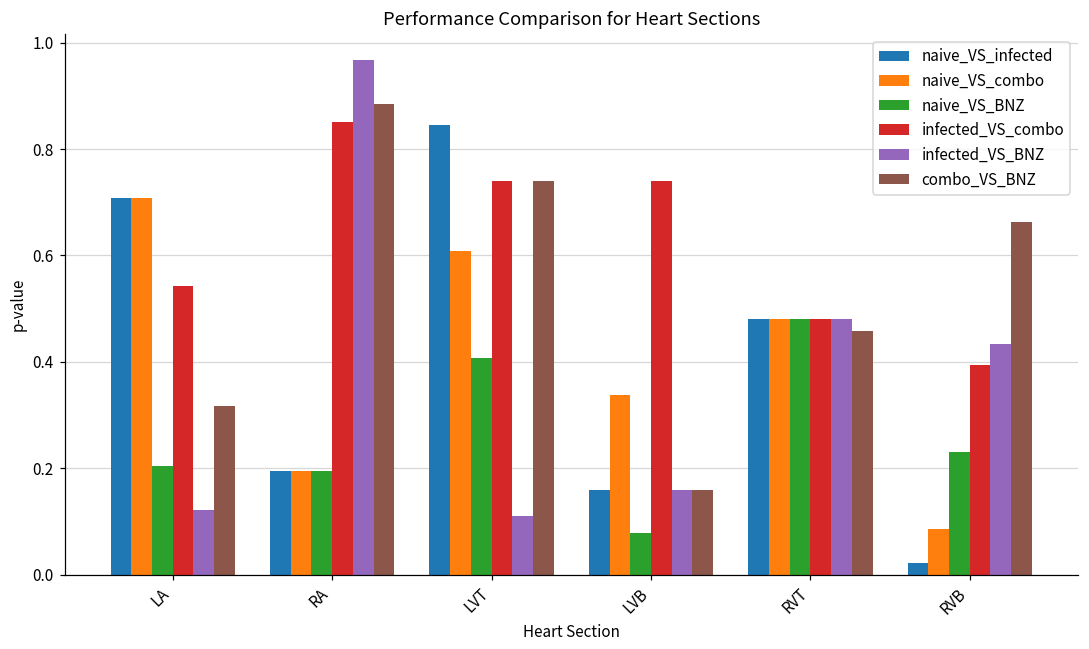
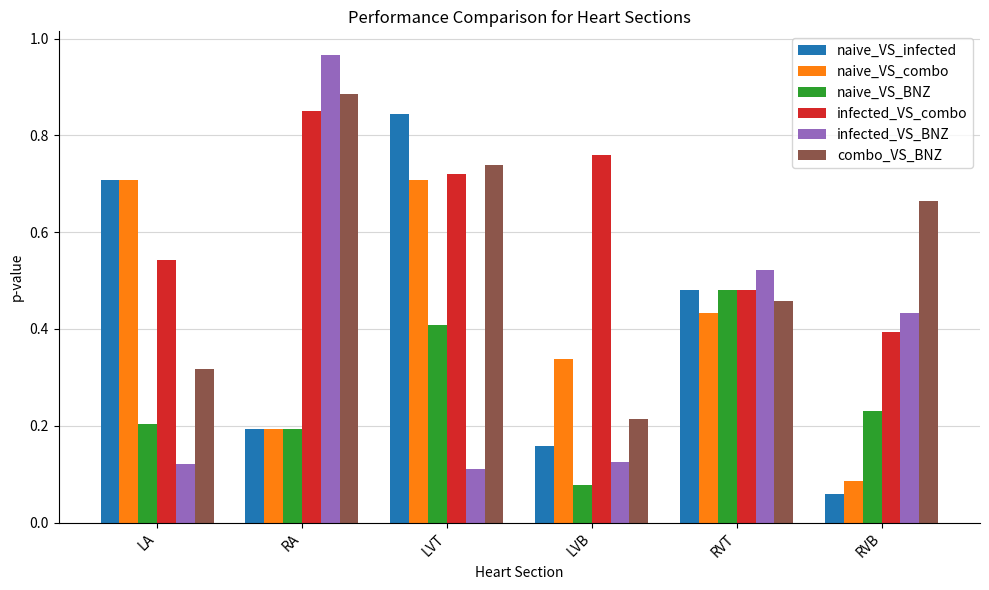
  {
    "naive_VS_infected": {
      "LA": 0.71,
      "RA": 0.19,
      "LVT": 0.84,
      "LVB": 0.16,
      "RVT": 0.48,
-     "RVB": 0.02
+     "RVB": 0.06
    },
    "naive_VS_combo": {
      "LA": 0.71,
      "RA": 0.19,
-     "LVT": 0.61,
+     "LVT": 0.71,
      "LVB": 0.34,
-     "RVT": 0.48,
+     "RVT": 0.43,
      "RVB": 0.09
    },
    "naive_VS_BNZ": {
      "LA": 0.20,
      "RA": 0.19,
      "LVT": 0.41,
      "LVB": 0.08,
      "RVT": 0.48,
      "RVB": 0.23
    },
    "infected_VS_combo": {
      "LA": 0.54,
      "RA": 0.85,
-     "LVT": 0.74,
-     "LVB": 0.74,
+     "LVT": 0.72,
+     "LVB": 0.76,
      "RVT": 0.48,
      "RVB": 0.39
    },
    "infected_VS_BNZ": {
      "LA": 0.12,
      "RA": 0.97,
      "LVT": 0.11,
-     "LVB": 0.16,
-     "RVT": 0.48,
+     "LVB": 0.13,
+     "RVT": 0.52,
      "RVB": 0.43
    },
    "combo_VS_BNZ": {
      "LA": 0.32,
      "RA": 0.89,
      "LVT": 0.74,
-     "LVB": 0.16,
+     "LVB": 0.21,
      "RVT": 0.46,
      "RVB": 0.66
    }
  }
